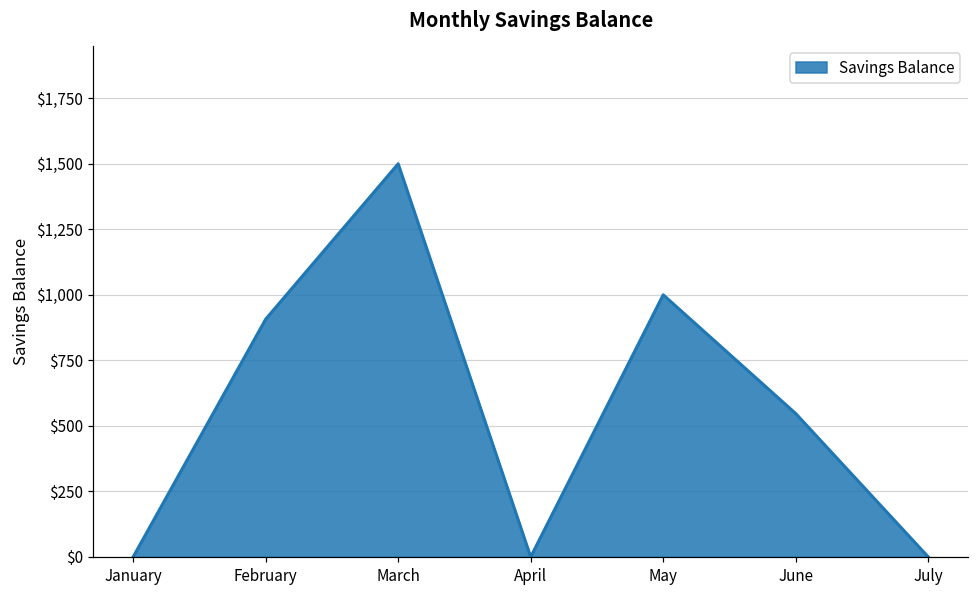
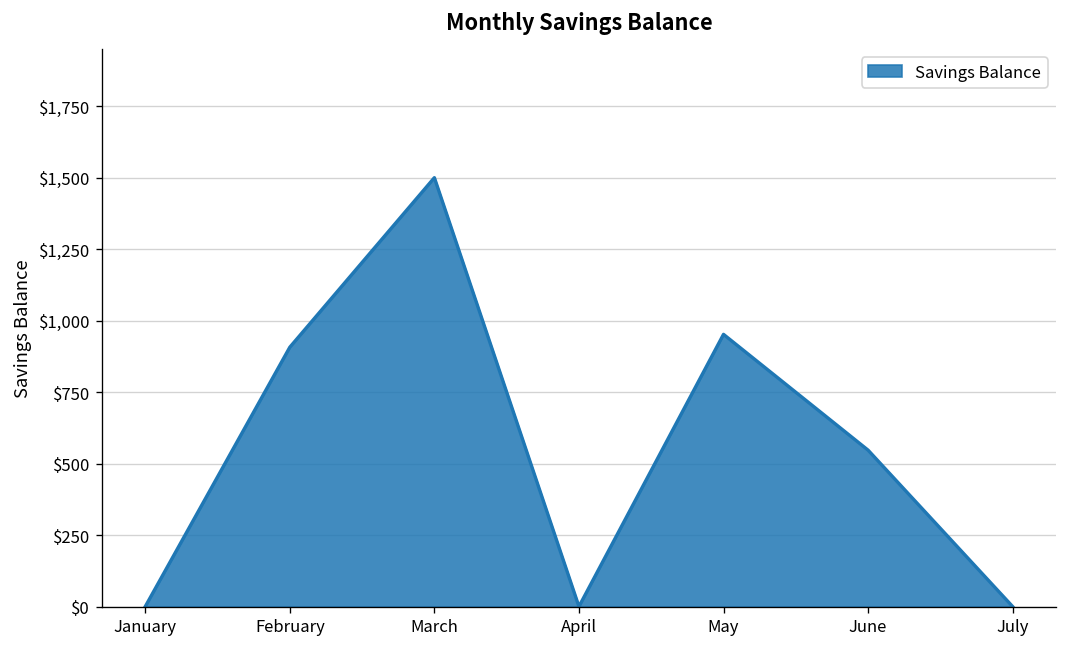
  {
    "January": "$0",
    "February": "$910",
    "March": "$1,500",
    "April": "$0",
-   "May": "$1,000",
+   "May": "$950",
    "June": "$550",
    "July": "$0"
  }
